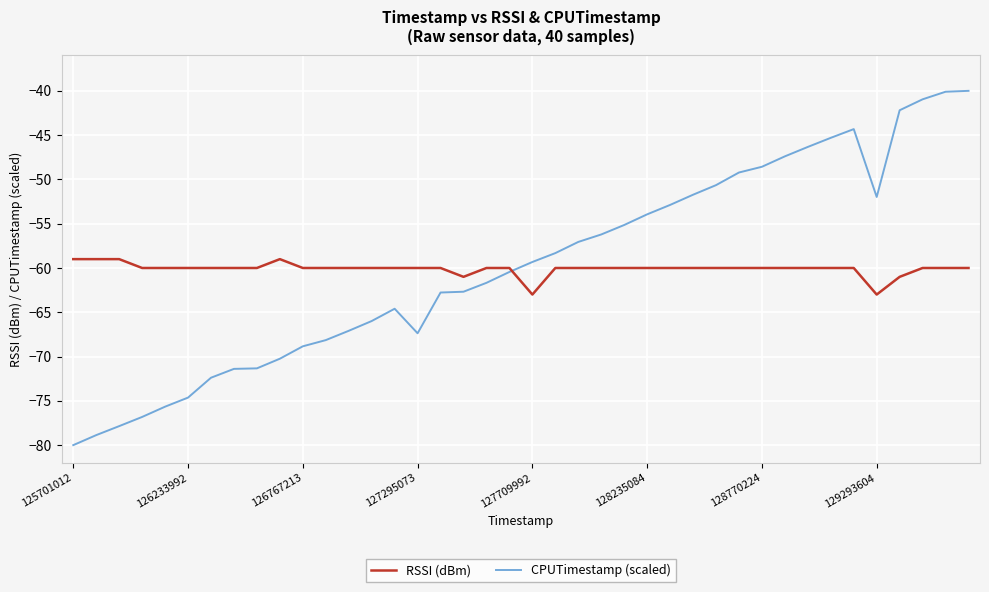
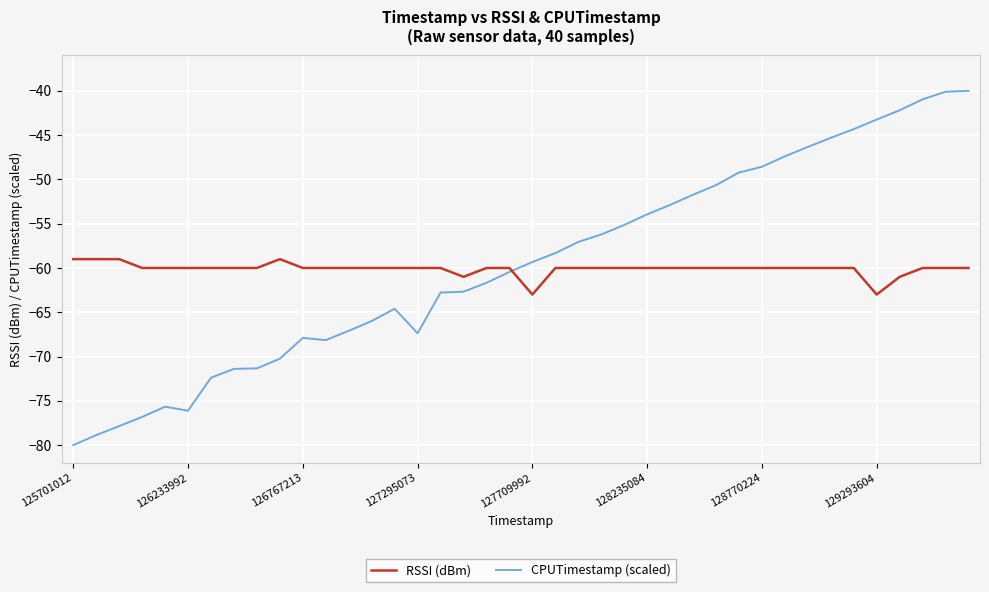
  {
    "RSSI (dBm)": {
      "125701012": -59,
      "126233992": -60,
      "126767213": -60,
      "127295073": -60,
      "127709992": -63,
      "128235084": -60,
      "128770224": -60,
      "129293604": -63
    },
    "CPUTimestamp (scaled)": {
      "125701012": -80,
-     "126233992": -75,
-     "126767213": -69,
+     "126233992": -76,
+     "126767213": -68,
      "127295073": -67,
      "127709992": -59,
      "128235084": -54,
      "128770224": -49,
-     "129293604": -52
+     "129293604": -43
    }
  }
